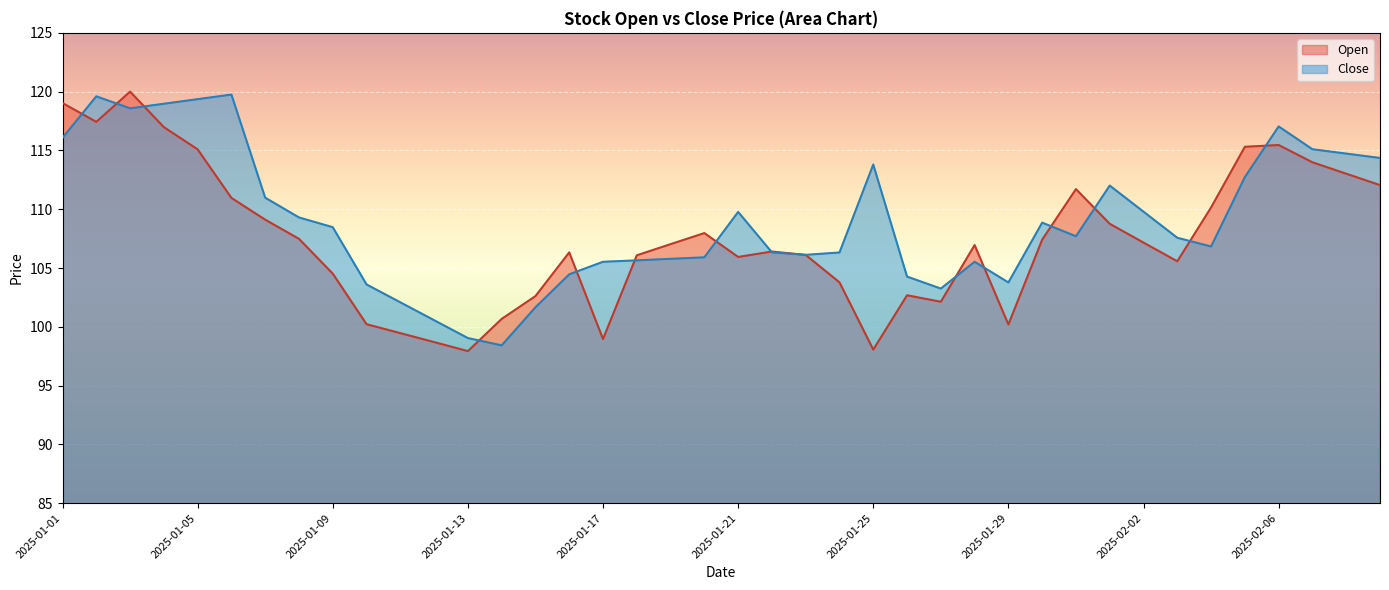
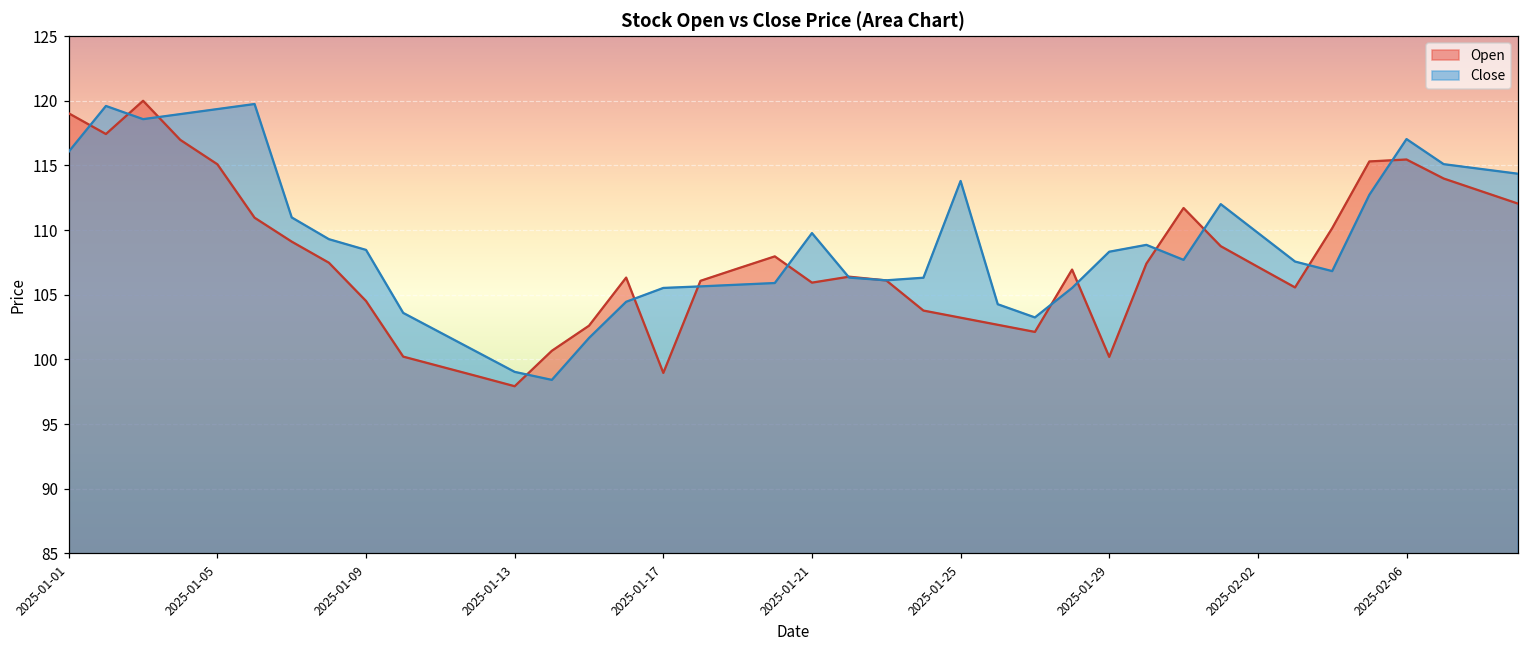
  {
    "Open": {
      "2025-01-01": 119.0,
      "2025-01-05": 115.1,
      "2025-01-09": 104.5,
      "2025-01-13": 97.9,
      "2025-01-17": 99.0,
      "2025-01-21": 105.9,
-     "2025-01-25": 98.1,
+     "2025-01-25": 103.2,
      "2025-01-29": 100.2,
      "2025-02-02": 107.2,
      "2025-02-06": 115.5
    },
    "Close": {
      "2025-01-01": 116.1,
      "2025-01-05": 119.4,
      "2025-01-09": 108.5,
      "2025-01-13": 99.0,
      "2025-01-17": 105.5,
      "2025-01-21": 109.8,
      "2025-01-25": 113.8,
-     "2025-01-29": 103.8,
+     "2025-01-29": 108.3,
      "2025-02-02": 109.8,
      "2025-02-06": 117.0
    }
  }
